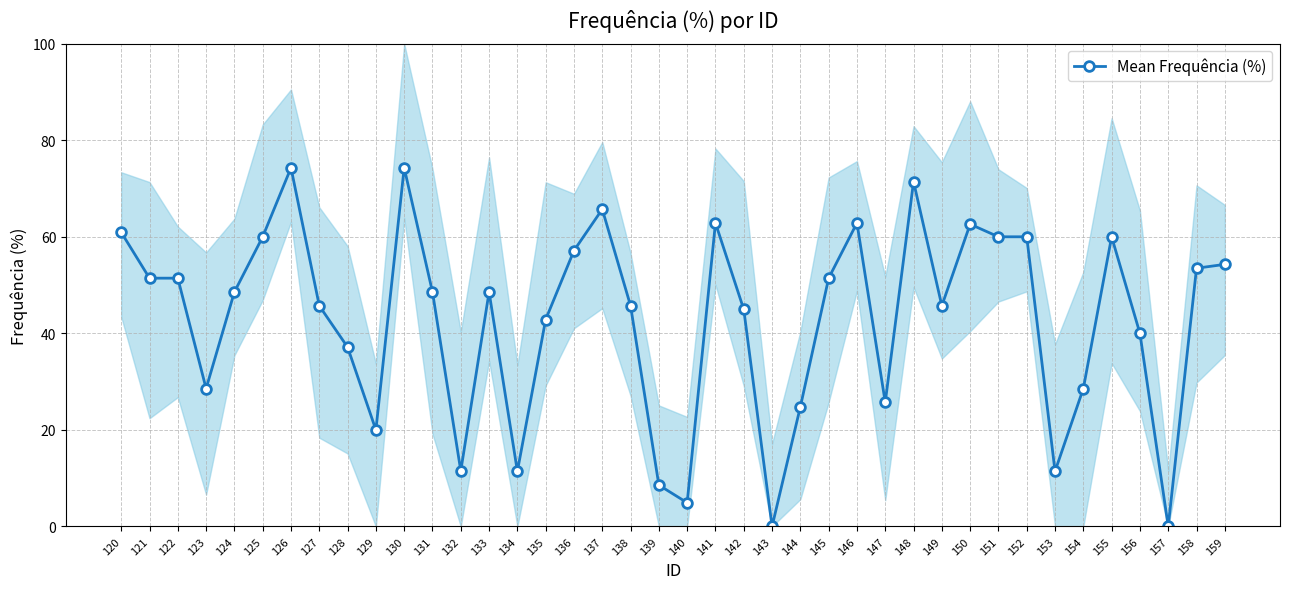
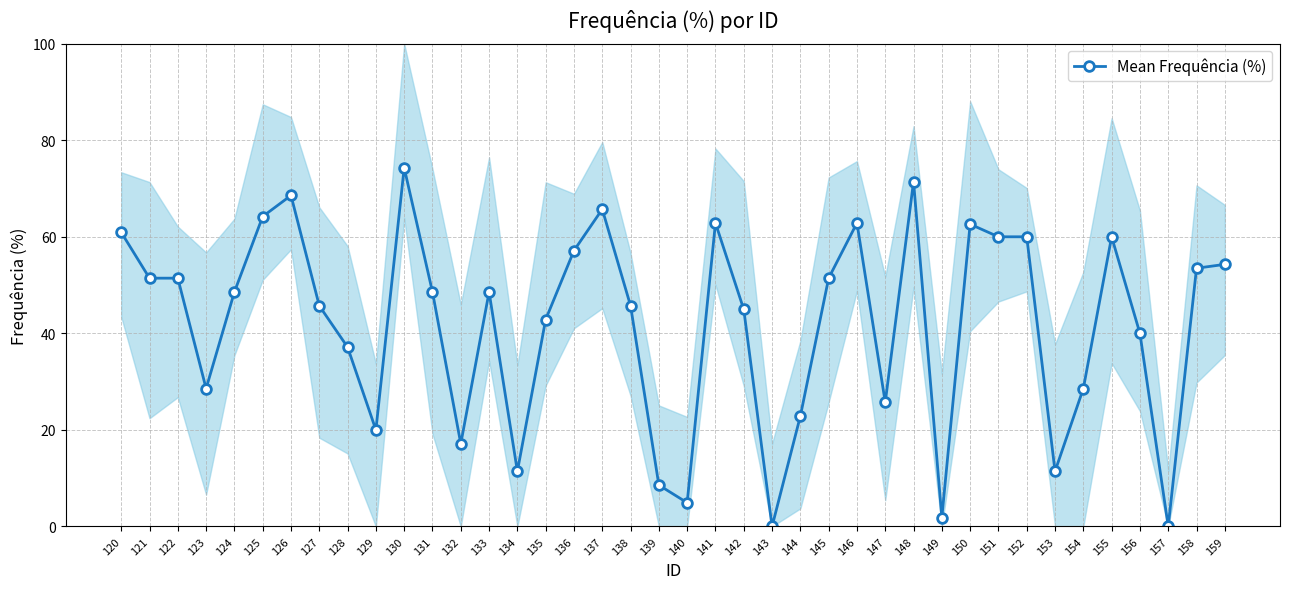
  {
    "Mean Frequência (%)": {
      "120": 61,
      "121": 51,
      "122": 51,
      "123": 29,
      "124": 49,
-     "125": 60,
-     "126": 74,
+     "125": 64,
+     "126": 69,
      "127": 46,
      "128": 37,
      "129": 20,
      "130": 74,
      "131": 49,
-     "132": 12,
+     "132": 17,
      "133": 49,
      "134": 11,
      "135": 43,
      "136": 57,
      "137": 66,
      "138": 46,
      "139": 9,
      "140": 5,
      "141": 63,
      "142": 45,
      "143": 0,
-     "144": 25,
+     "144": 23,
      "145": 51,
      "146": 63,
      "147": 26,
      "148": 71,
-     "149": 46,
+     "149": 2,
      "150": 63,
      "151": 60,
      "152": 60,
      "153": 11,
      "154": 29,
      "155": 60,
      "156": 40,
      "157": 0,
      "158": 53,
      "159": 54
    }
  }
